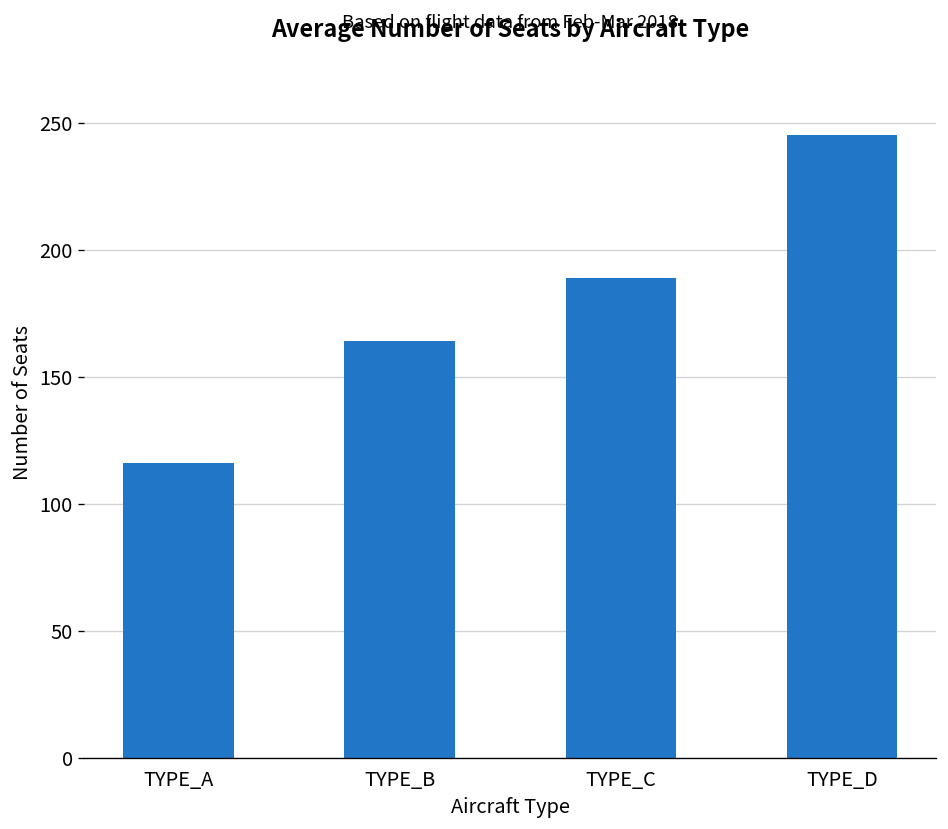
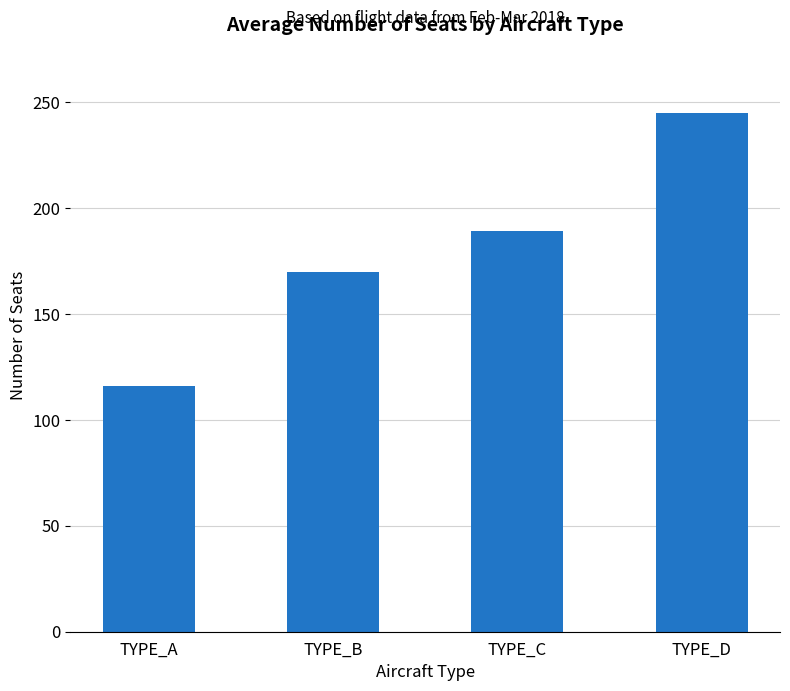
  {
    "TYPE_A": 116,
-   "TYPE_B": 164,
+   "TYPE_B": 170,
    "TYPE_C": 189,
    "TYPE_D": 245
  }
